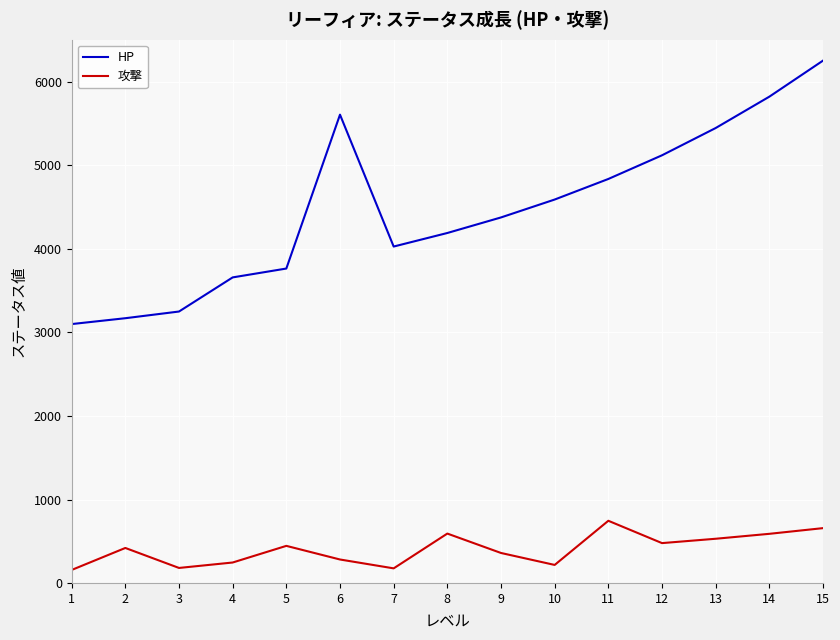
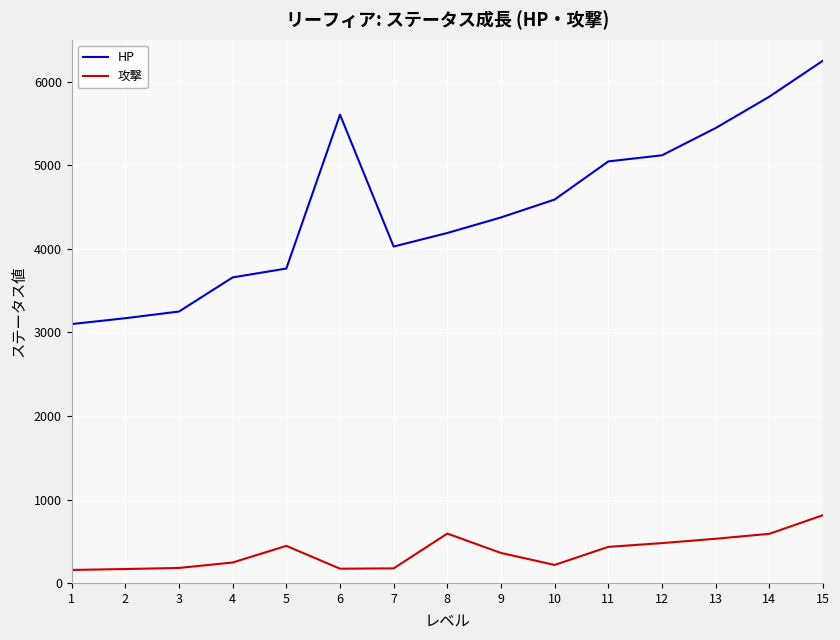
  {
    "HP": {
      "1": 3100,
      "2": 3200,
      "3": 3300,
      "4": 3700,
      "5": 3800,
      "6": 5600,
      "7": 4000,
      "8": 4200,
      "9": 4400,
      "10": 4600,
-     "11": 4800,
+     "11": 5000,
      "12": 5100,
      "13": 5400,
      "14": 5800,
      "15": 6300
    },
    "攻撃": {
      "1": 200,
-     "2": 400,
+     "2": 200,
      "3": 200,
      "4": 200,
      "5": 400,
-     "6": 300,
+     "6": 200,
      "7": 200,
      "8": 600,
      "9": 400,
      "10": 200,
-     "11": 700,
+     "11": 400,
      "12": 500,
      "13": 500,
      "14": 600,
-     "15": 700
+     "15": 800
    }
  }
